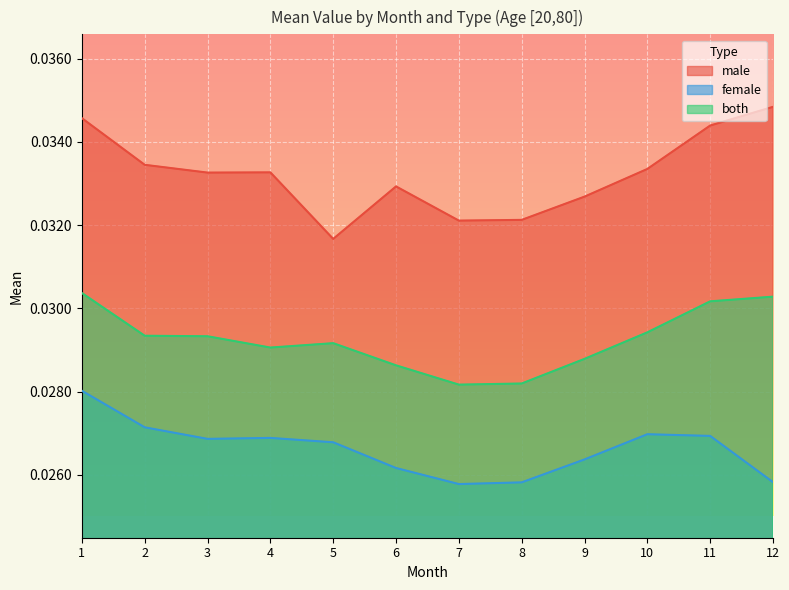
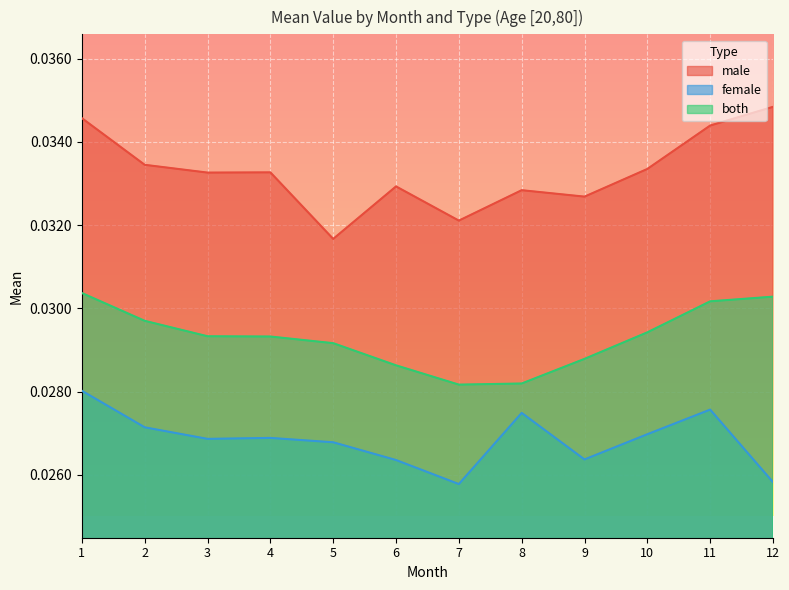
  {
    "male": {
      "1": 0.0346,
      "2": 0.0334,
      "3": 0.0333,
      "4": 0.0333,
      "5": 0.0317,
      "6": 0.0329,
      "7": 0.0321,
-     "8": 0.0321,
+     "8": 0.0328,
      "9": 0.0327,
      "10": 0.0333,
      "11": 0.0344,
      "12": 0.0348
    },
    "female": {
      "1": 0.0280,
      "2": 0.0271,
      "3": 0.0269,
      "4": 0.0269,
      "5": 0.0268,
-     "6": 0.0262,
+     "6": 0.0264,
      "7": 0.0258,
-     "8": 0.0258,
+     "8": 0.0275,
      "9": 0.0264,
      "10": 0.0270,
-     "11": 0.0269,
+     "11": 0.0276,
      "12": 0.0258
    },
    "both": {
      "1": 0.0304,
-     "2": 0.0293,
+     "2": 0.0297,
      "3": 0.0293,
-     "4": 0.0291,
+     "4": 0.0293,
      "5": 0.0292,
      "6": 0.0286,
      "7": 0.0282,
      "8": 0.0282,
      "9": 0.0288,
      "10": 0.0294,
      "11": 0.0302,
      "12": 0.0303
    }
  }
